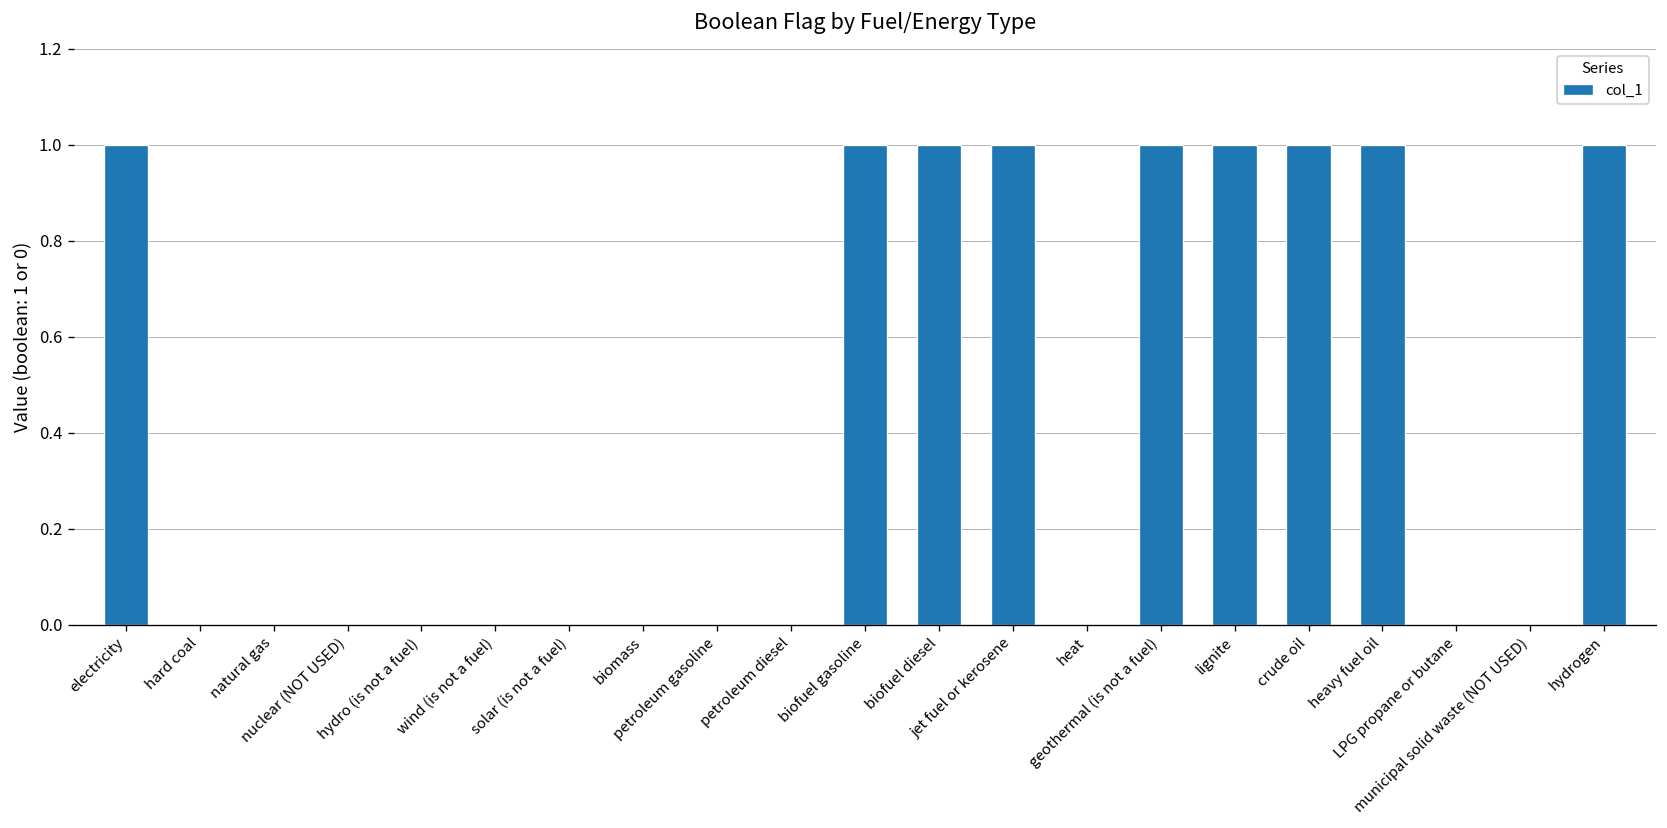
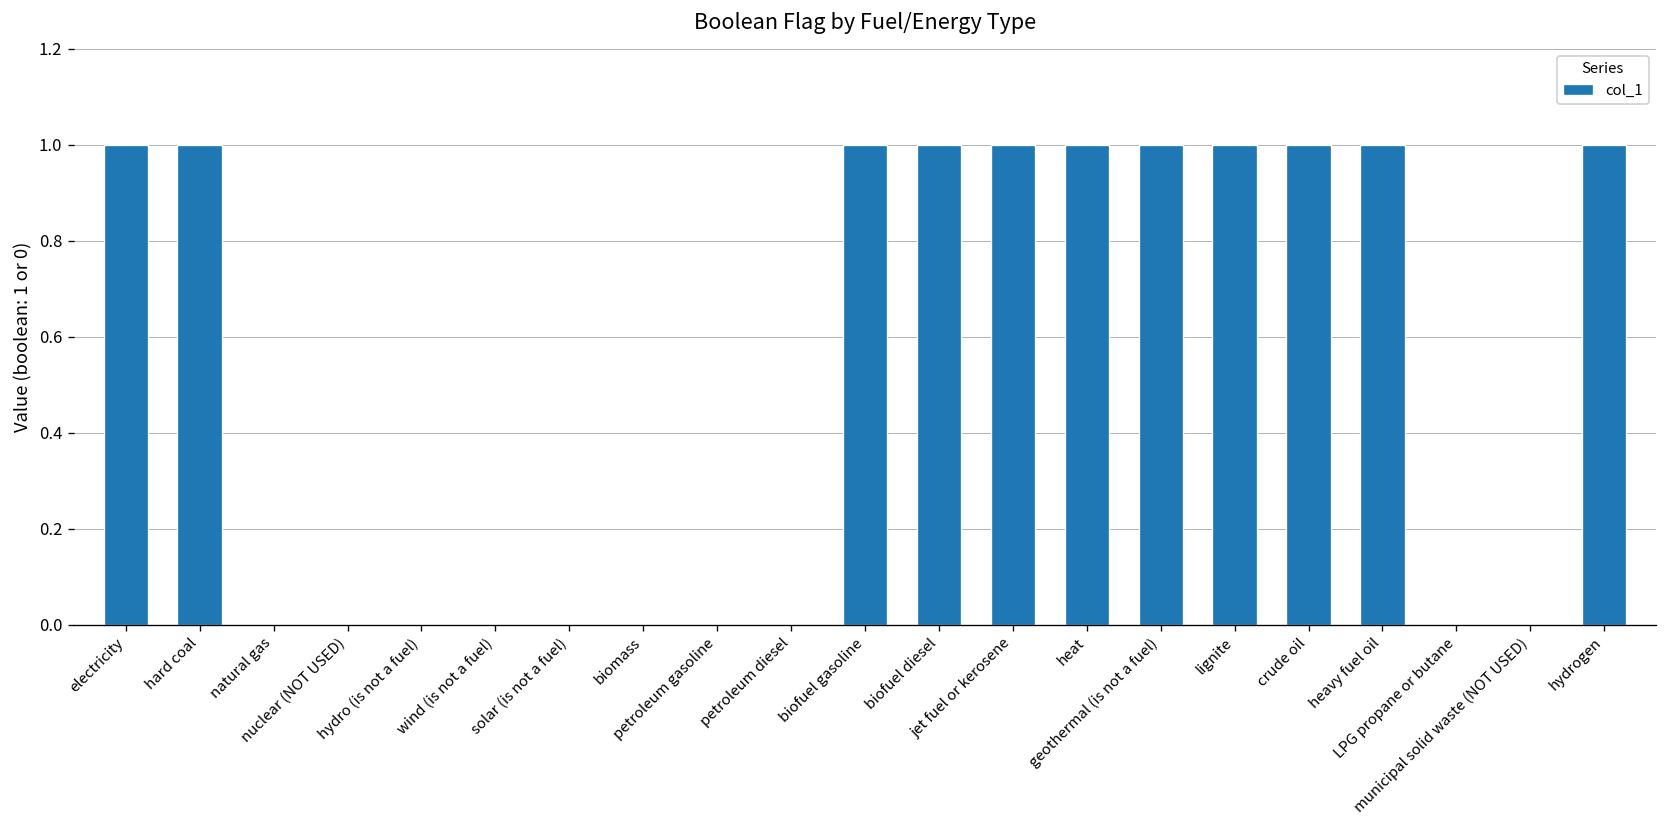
  {
    "electricity": 1,
-   "hard coal": 0,
+   "hard coal": 1,
    "natural gas": 0,
    "nuclear (NOT USED)": 0,
    "hydro (is not a fuel)": 0,
    "wind (is not a fuel)": 0,
    "solar (is not a fuel)": 0,
    "biomass": 0,
    "petroleum gasoline": 0,
    "petroleum diesel": 0,
    "biofuel gasoline": 1,
    "biofuel diesel": 1,
    "jet fuel or kerosene": 1,
-   "heat": 0,
+   "heat": 1,
    "geothermal (is not a fuel)": 1,
    "lignite": 1,
    "crude oil": 1,
    "heavy fuel oil": 1,
    "LPG propane or butane": 0,
    "municipal solid waste (NOT USED)": 0,
    "hydrogen": 1
  }
